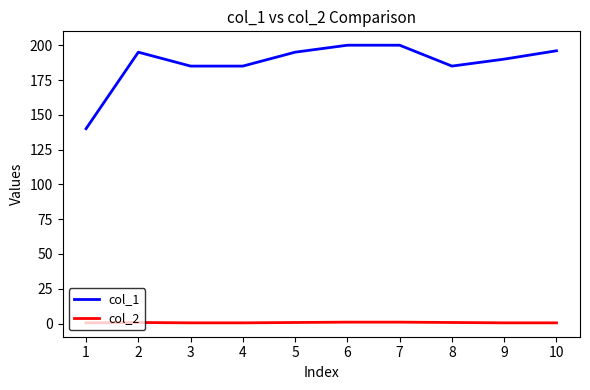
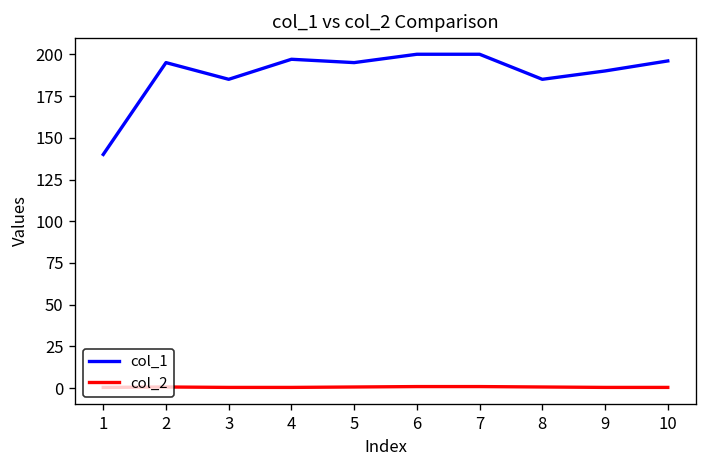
  {
    "col_1": {
      "1": 140,
      "2": 195,
      "3": 185,
-     "4": 185,
+     "4": 197,
      "5": 195,
      "6": 200,
      "7": 200,
      "8": 185,
      "9": 190,
      "10": 196
    },
    "col_2": {
      "3": 1,
      "4": 1,
      "5": 1,
      "6": 1,
      "7": 1,
      "8": 1,
      "9": 1,
      "10": 1
    }
  }
